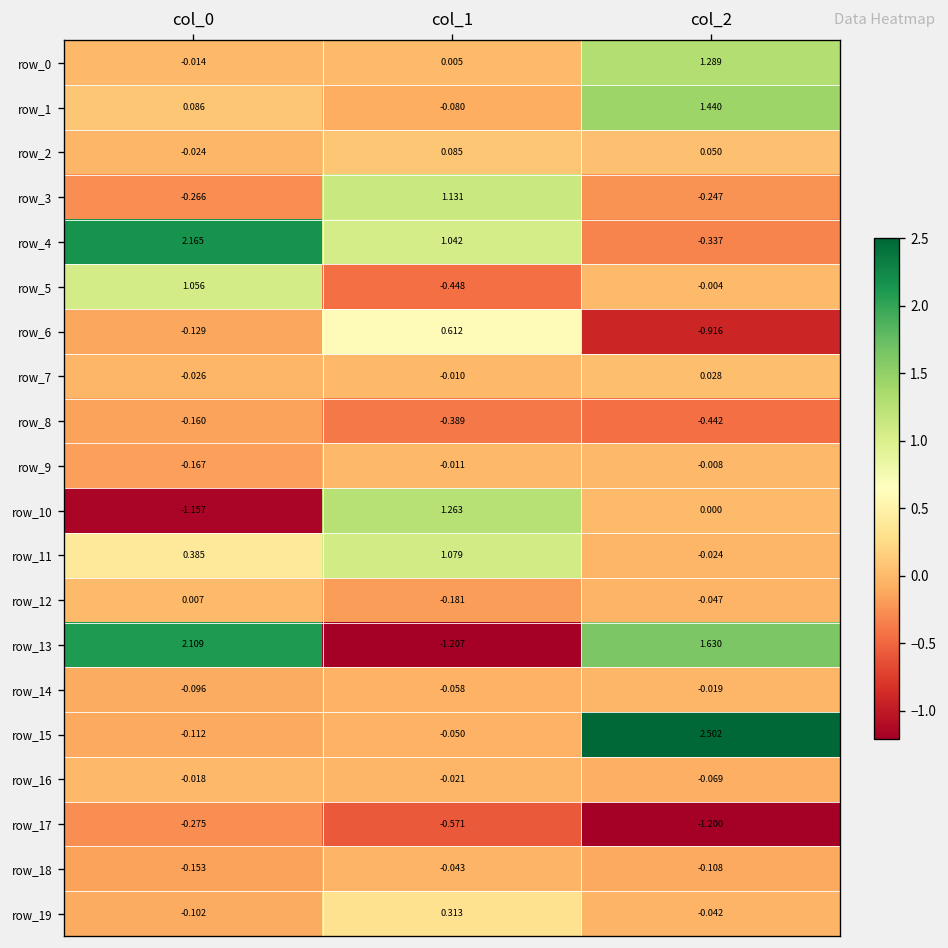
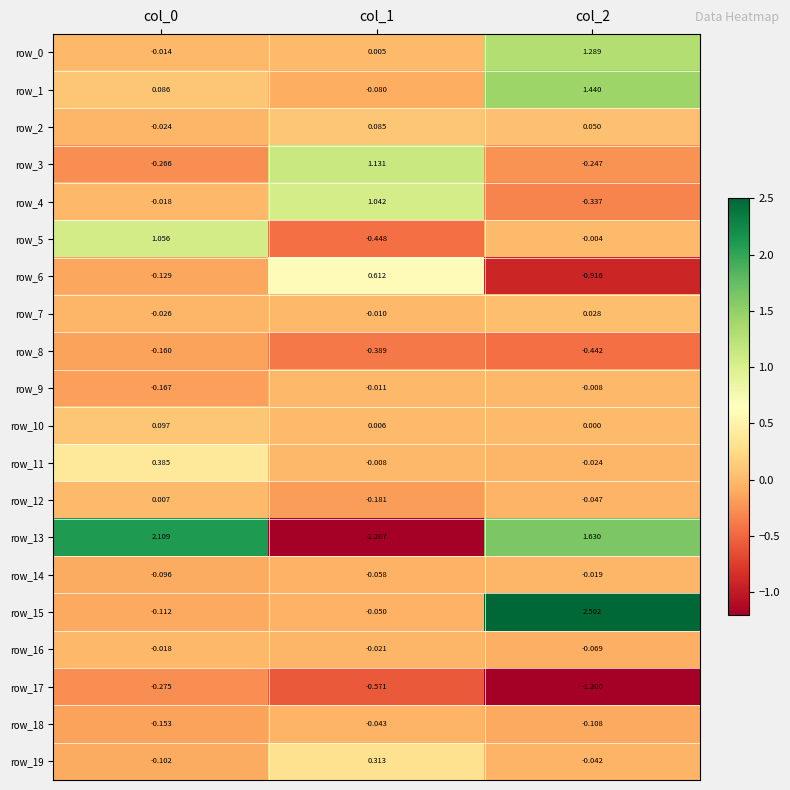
  {
    "row_0": {
      "col_0": -0.014,
      "col_1": 0.005,
      "col_2": 1.289
    },
    "row_1": {
      "col_0": 0.086,
      "col_1": -0.080,
      "col_2": 1.440
    },
    "row_2": {
      "col_0": -0.024,
      "col_1": 0.085,
      "col_2": 0.050
    },
    "row_3": {
      "col_0": -0.266,
      "col_1": 1.131,
      "col_2": -0.247
    },
    "row_4": {
-     "col_0": 2.165,
+     "col_0": -0.018,
      "col_1": 1.042,
      "col_2": -0.337
    },
    "row_5": {
      "col_0": 1.056,
      "col_1": -0.448,
      "col_2": -0.004
    },
    "row_6": {
      "col_0": -0.129,
      "col_1": 0.612,
      "col_2": -0.916
    },
    "row_7": {
      "col_0": -0.026,
      "col_1": -0.010,
      "col_2": 0.028
    },
    "row_8": {
      "col_0": -0.160,
      "col_1": -0.389,
      "col_2": -0.442
    },
    "row_9": {
      "col_0": -0.167,
      "col_1": -0.011,
      "col_2": -0.008
    },
    "row_10": {
-     "col_0": -1.157,
-     "col_1": 1.263,
+     "col_0": 0.097,
+     "col_1": 0.006,
      "col_2": 0.000
    },
    "row_11": {
      "col_0": 0.385,
-     "col_1": 1.079,
+     "col_1": -0.008,
      "col_2": -0.024
    },
    "row_12": {
      "col_0": 0.007,
      "col_1": -0.181,
      "col_2": -0.047
    },
    "row_13": {
      "col_0": 2.109,
      "col_1": -1.207,
      "col_2": 1.630
    },
    "row_14": {
      "col_0": -0.096,
      "col_1": -0.058,
      "col_2": -0.019
    },
    "row_15": {
      "col_0": -0.112,
      "col_1": -0.050,
      "col_2": 2.502
    },
    "row_16": {
      "col_0": -0.018,
      "col_1": -0.021,
      "col_2": -0.069
    },
    "row_17": {
      "col_0": -0.275,
      "col_1": -0.571,
      "col_2": -1.200
    },
    "row_18": {
      "col_0": -0.153,
      "col_1": -0.043,
      "col_2": -0.108
    },
    "row_19": {
      "col_0": -0.102,
      "col_1": 0.313,
      "col_2": -0.042
    }
  }
